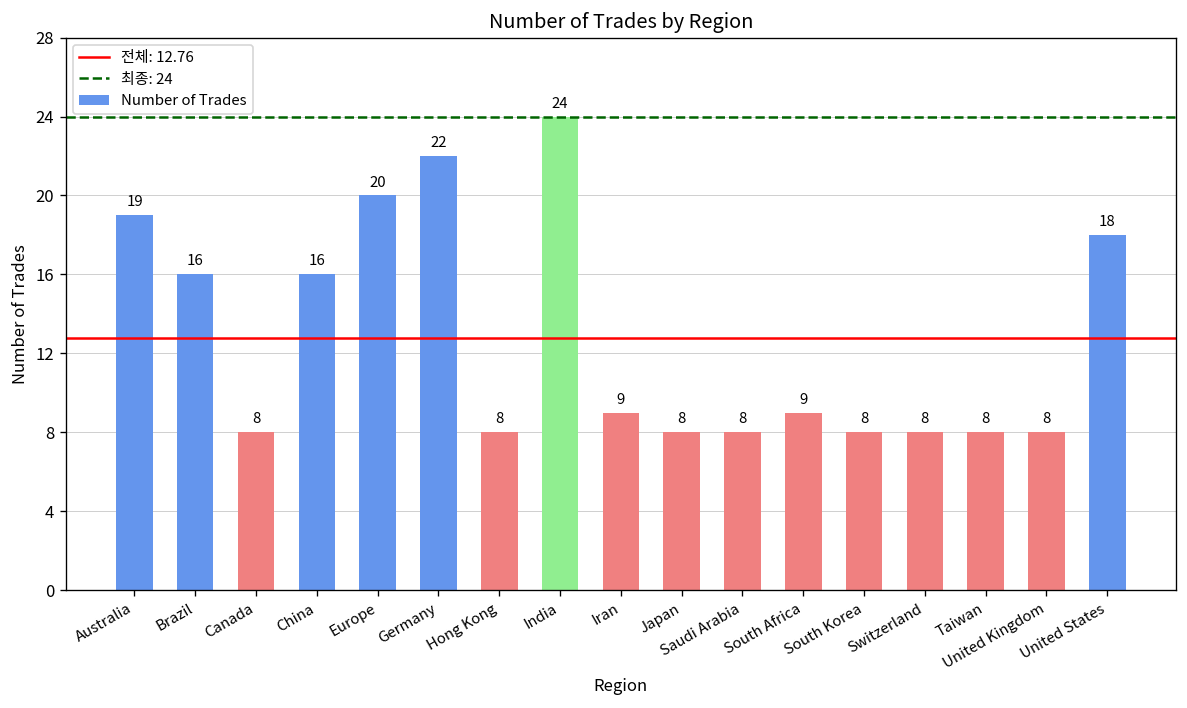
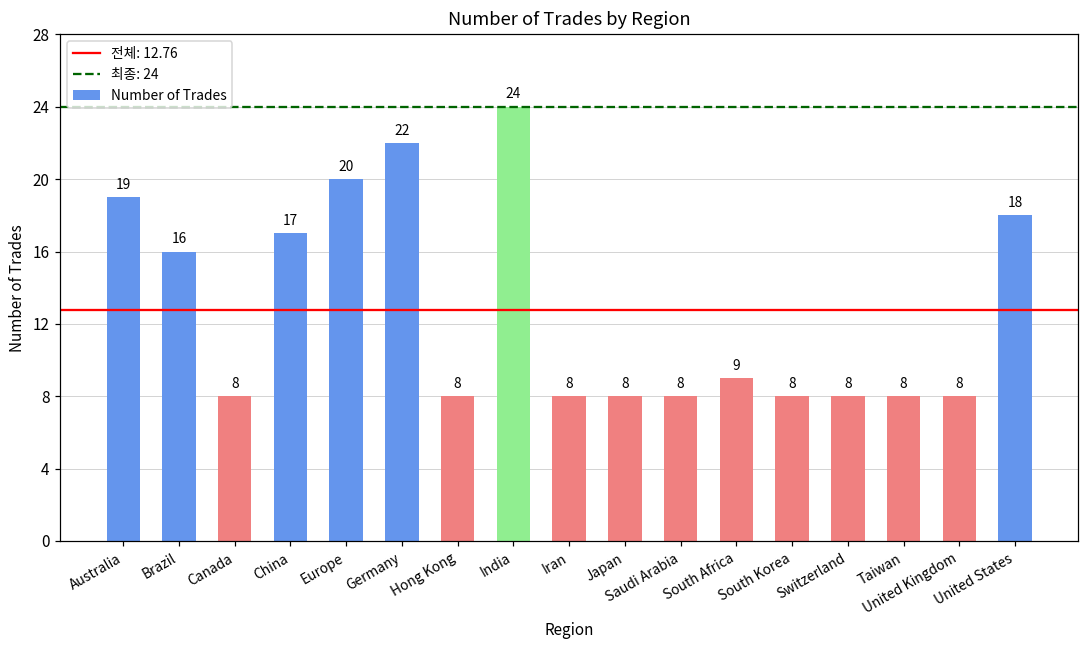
  {
    "Australia": 19,
    "Brazil": 16,
    "Canada": 8,
-   "China": 16,
+   "China": 17,
    "Europe": 20,
    "Germany": 22,
    "Hong Kong": 8,
    "India": 24,
-   "Iran": 9,
+   "Iran": 8,
    "Japan": 8,
    "Saudi Arabia": 8,
    "South Africa": 9,
    "South Korea": 8,
    "Switzerland": 8,
    "Taiwan": 8,
    "United Kingdom": 8,
    "United States": 18
  }
